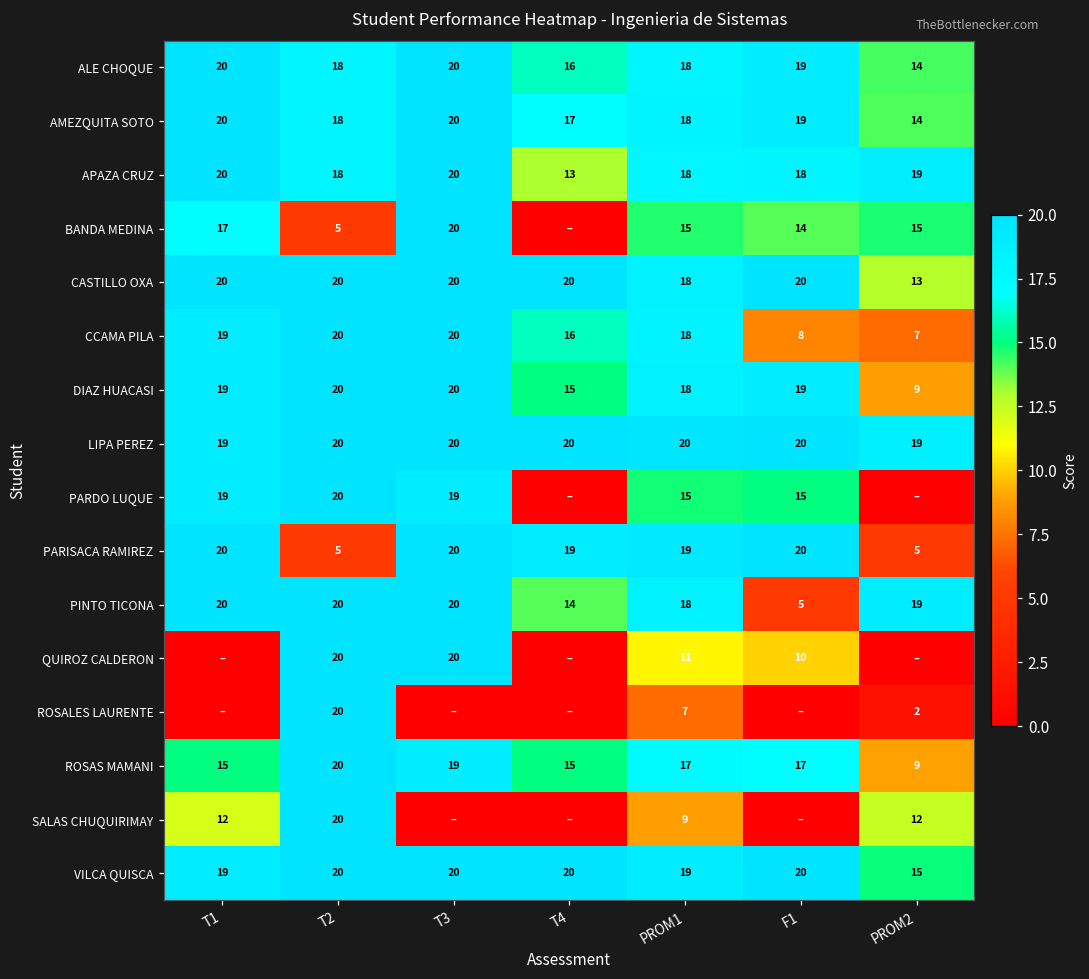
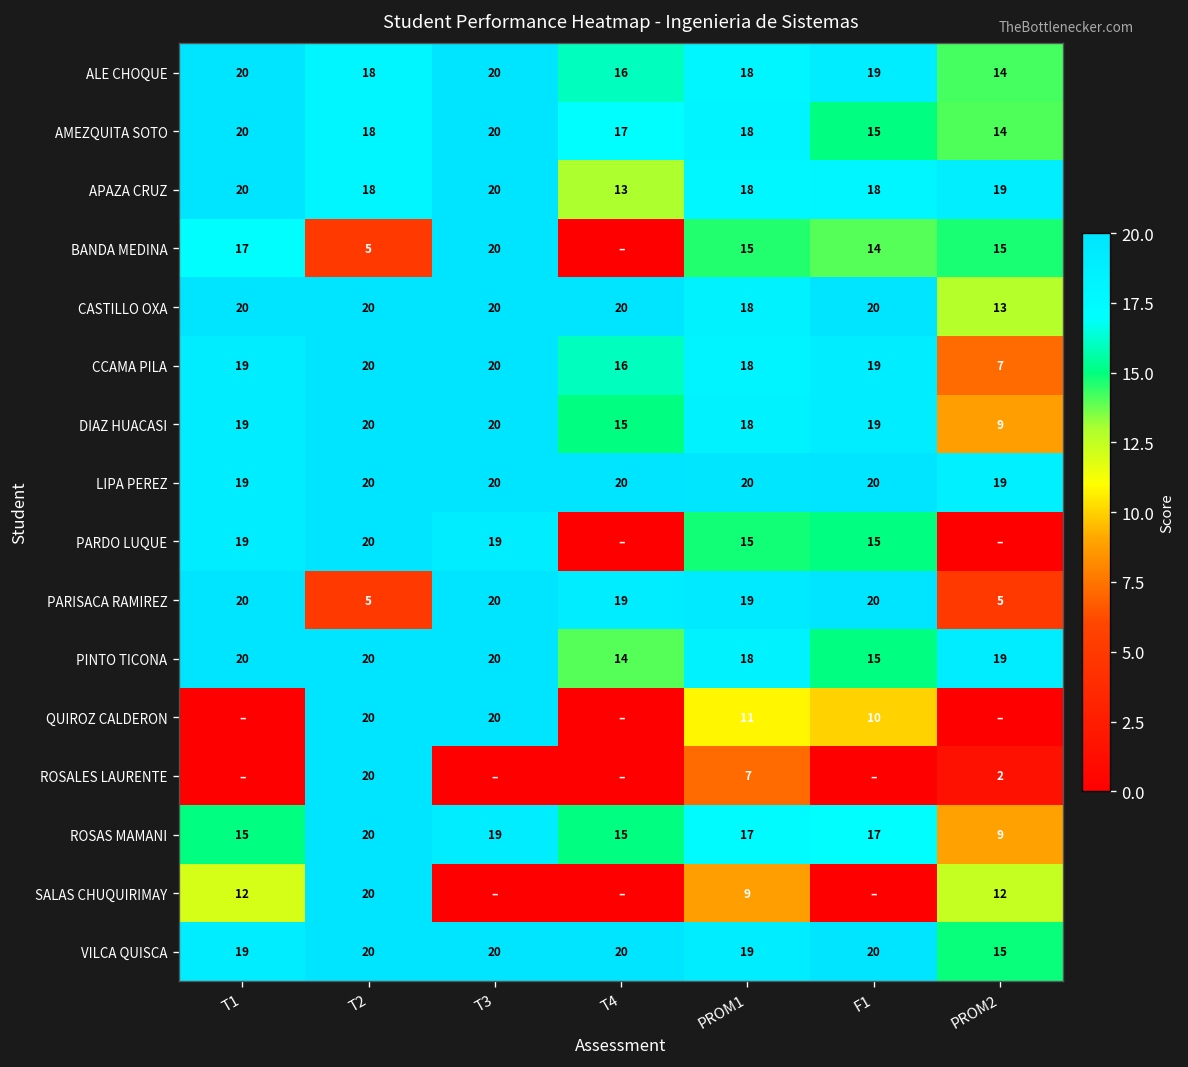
  {
    "ALE CHOQUE": {
      "T1": 20,
      "T2": 18,
      "T3": 20,
      "T4": 16,
      "PROM1": 18,
      "F1": 19,
      "PROM2": 14
    },
    "AMEZQUITA SOTO": {
      "T1": 20,
      "T2": 18,
      "T3": 20,
      "T4": 17,
      "PROM1": 18,
-     "F1": 19,
+     "F1": 15,
      "PROM2": 14
    },
    "APAZA CRUZ": {
      "T1": 20,
      "T2": 18,
      "T3": 20,
      "T4": 13,
      "PROM1": 18,
      "F1": 18,
      "PROM2": 19
    },
    "BANDA MEDINA": {
      "T1": 17,
      "T2": 5,
      "T3": 20,
      "PROM1": 15,
      "F1": 14,
      "PROM2": 15
    },
    "CASTILLO OXA": {
      "T1": 20,
      "T2": 20,
      "T3": 20,
      "T4": 20,
      "PROM1": 18,
      "F1": 20,
      "PROM2": 13
    },
    "CCAMA PILA": {
      "T1": 19,
      "T2": 20,
      "T3": 20,
      "T4": 16,
      "PROM1": 18,
-     "F1": 8,
+     "F1": 19,
      "PROM2": 7
    },
    "DIAZ HUACASI": {
      "T1": 19,
      "T2": 20,
      "T3": 20,
      "T4": 15,
      "PROM1": 18,
      "F1": 19,
      "PROM2": 9
    },
    "LIPA PEREZ": {
      "T1": 19,
      "T2": 20,
      "T3": 20,
      "T4": 20,
      "PROM1": 20,
      "F1": 20,
      "PROM2": 19
    },
    "PARDO LUQUE": {
      "T1": 19,
      "T2": 20,
      "T3": 19,
      "PROM1": 15,
      "F1": 15
    },
    "PARISACA RAMIREZ": {
      "T1": 20,
      "T2": 5,
      "T3": 20,
      "T4": 19,
      "PROM1": 19,
      "F1": 20,
      "PROM2": 5
    },
    "PINTO TICONA": {
      "T1": 20,
      "T2": 20,
      "T3": 20,
      "T4": 14,
      "PROM1": 18,
-     "F1": 5,
+     "F1": 15,
      "PROM2": 19
    },
    "QUIROZ CALDERON": {
      "T2": 20,
      "T3": 20,
      "PROM1": 11,
      "F1": 10
    },
    "ROSALES LAURENTE": {
      "T2": 20,
      "PROM1": 7,
      "PROM2": 2
    },
    "ROSAS MAMANI": {
      "T1": 15,
      "T2": 20,
      "T3": 19,
      "T4": 15,
      "PROM1": 17,
      "F1": 17,
      "PROM2": 9
    },
    "SALAS CHUQUIRIMAY": {
      "T1": 12,
      "T2": 20,
      "PROM1": 9,
      "PROM2": 12
    },
    "VILCA QUISCA": {
      "T1": 19,
      "T2": 20,
      "T3": 20,
      "T4": 20,
      "PROM1": 19,
      "F1": 20,
      "PROM2": 15
    }
  }
